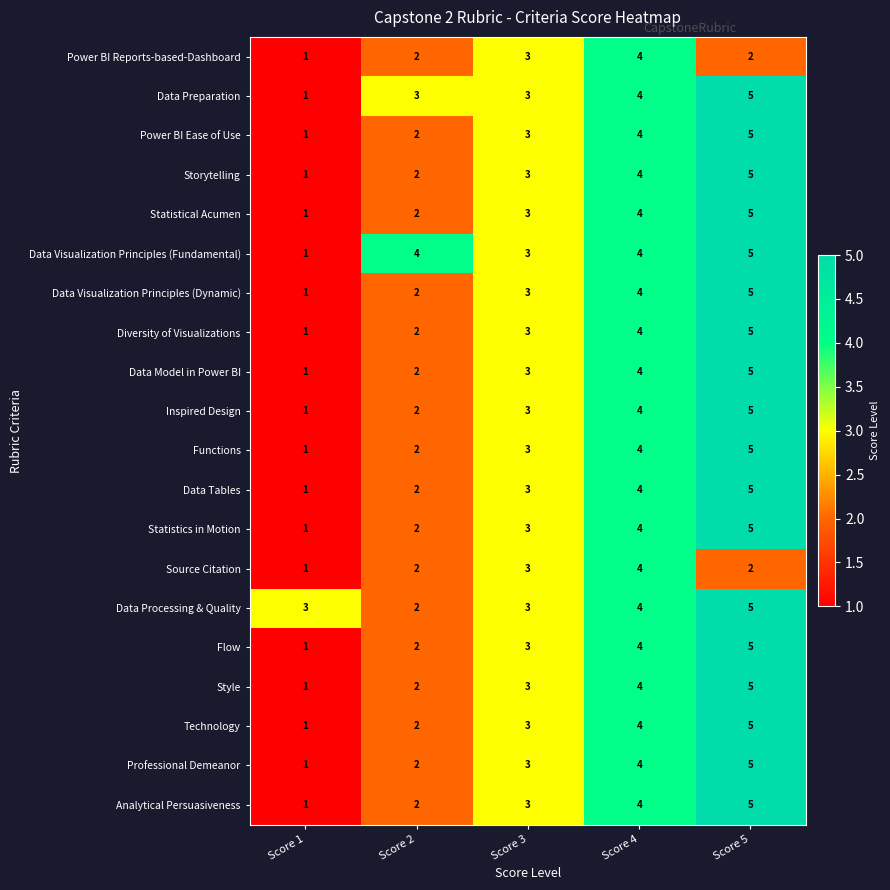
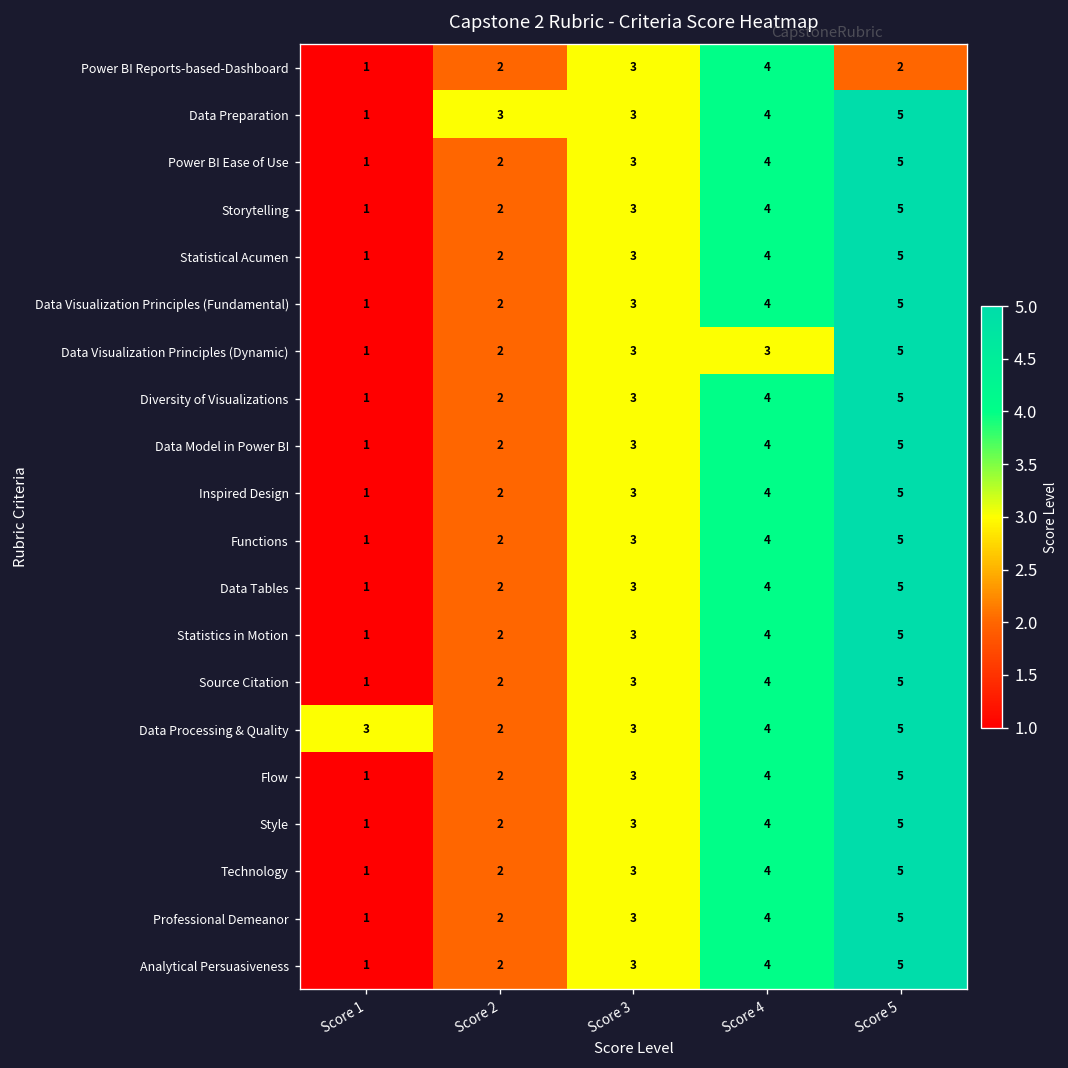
  {
    "Power BI Reports-based-Dashboard": {
      "Score 1": 1,
      "Score 2": 2,
      "Score 3": 3,
      "Score 4": 4,
      "Score 5": 2
    },
    "Data Preparation": {
      "Score 1": 1,
      "Score 2": 3,
      "Score 3": 3,
      "Score 4": 4,
      "Score 5": 5
    },
    "Power BI Ease of Use": {
      "Score 1": 1,
      "Score 2": 2,
      "Score 3": 3,
      "Score 4": 4,
      "Score 5": 5
    },
    "Storytelling": {
      "Score 1": 1,
      "Score 2": 2,
      "Score 3": 3,
      "Score 4": 4,
      "Score 5": 5
    },
    "Statistical Acumen": {
      "Score 1": 1,
      "Score 2": 2,
      "Score 3": 3,
      "Score 4": 4,
      "Score 5": 5
    },
    "Data Visualization Principles (Fundamental)": {
      "Score 1": 1,
-     "Score 2": 4,
+     "Score 2": 2,
      "Score 3": 3,
      "Score 4": 4,
      "Score 5": 5
    },
    "Data Visualization Principles (Dynamic)": {
      "Score 1": 1,
      "Score 2": 2,
      "Score 3": 3,
-     "Score 4": 4,
+     "Score 4": 3,
      "Score 5": 5
    },
    "Diversity of Visualizations": {
      "Score 1": 1,
      "Score 2": 2,
      "Score 3": 3,
      "Score 4": 4,
      "Score 5": 5
    },
    "Data Model in Power BI": {
      "Score 1": 1,
      "Score 2": 2,
      "Score 3": 3,
      "Score 4": 4,
      "Score 5": 5
    },
    "Inspired Design": {
      "Score 1": 1,
      "Score 2": 2,
      "Score 3": 3,
      "Score 4": 4,
      "Score 5": 5
    },
    "Functions": {
      "Score 1": 1,
      "Score 2": 2,
      "Score 3": 3,
      "Score 4": 4,
      "Score 5": 5
    },
    "Data Tables": {
      "Score 1": 1,
      "Score 2": 2,
      "Score 3": 3,
      "Score 4": 4,
      "Score 5": 5
    },
    "Statistics in Motion": {
      "Score 1": 1,
      "Score 2": 2,
      "Score 3": 3,
      "Score 4": 4,
      "Score 5": 5
    },
    "Source Citation": {
      "Score 1": 1,
      "Score 2": 2,
      "Score 3": 3,
      "Score 4": 4,
-     "Score 5": 2
+     "Score 5": 5
    },
    "Data Processing & Quality": {
      "Score 1": 3,
      "Score 2": 2,
      "Score 3": 3,
      "Score 4": 4,
      "Score 5": 5
    },
    "Flow": {
      "Score 1": 1,
      "Score 2": 2,
      "Score 3": 3,
      "Score 4": 4,
      "Score 5": 5
    },
    "Style": {
      "Score 1": 1,
      "Score 2": 2,
      "Score 3": 3,
      "Score 4": 4,
      "Score 5": 5
    },
    "Technology": {
      "Score 1": 1,
      "Score 2": 2,
      "Score 3": 3,
      "Score 4": 4,
      "Score 5": 5
    },
    "Professional Demeanor": {
      "Score 1": 1,
      "Score 2": 2,
      "Score 3": 3,
      "Score 4": 4,
      "Score 5": 5
    },
    "Analytical Persuasiveness": {
      "Score 1": 1,
      "Score 2": 2,
      "Score 3": 3,
      "Score 4": 4,
      "Score 5": 5
    }
  }
